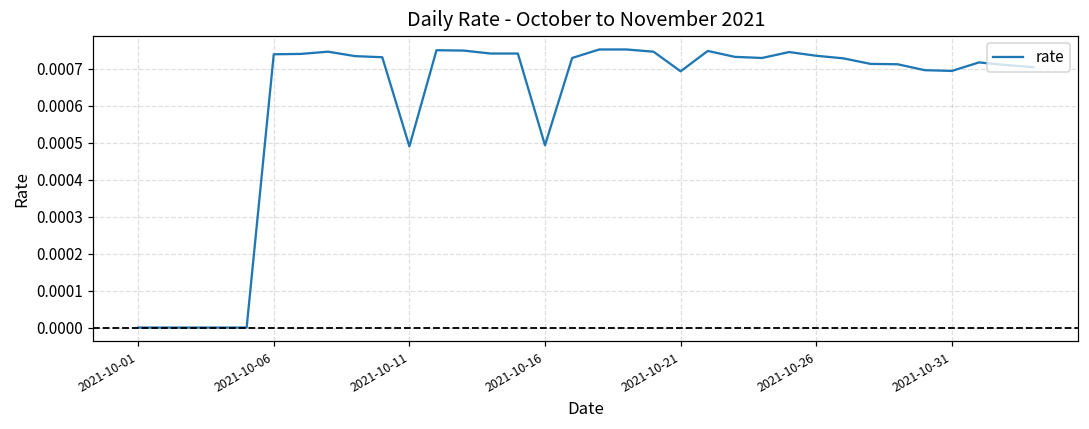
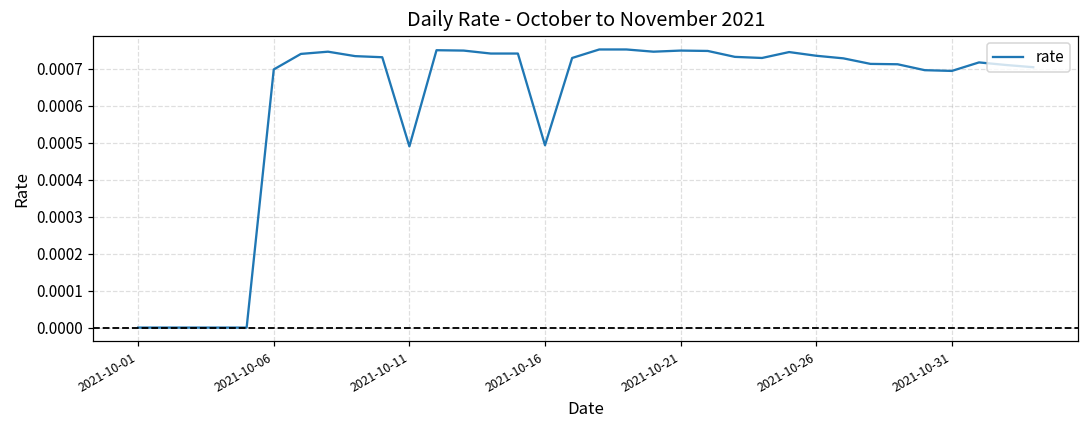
  {
    "2021-10-01": 0.00000,
-   "2021-10-06": 0.00074,
+   "2021-10-06": 0.00070,
    "2021-10-11": 0.00049,
    "2021-10-16": 0.00049,
-   "2021-10-21": 0.00069,
+   "2021-10-21": 0.00075,
    "2021-10-26": 0.00074,
    "2021-10-31": 0.00069
  }
